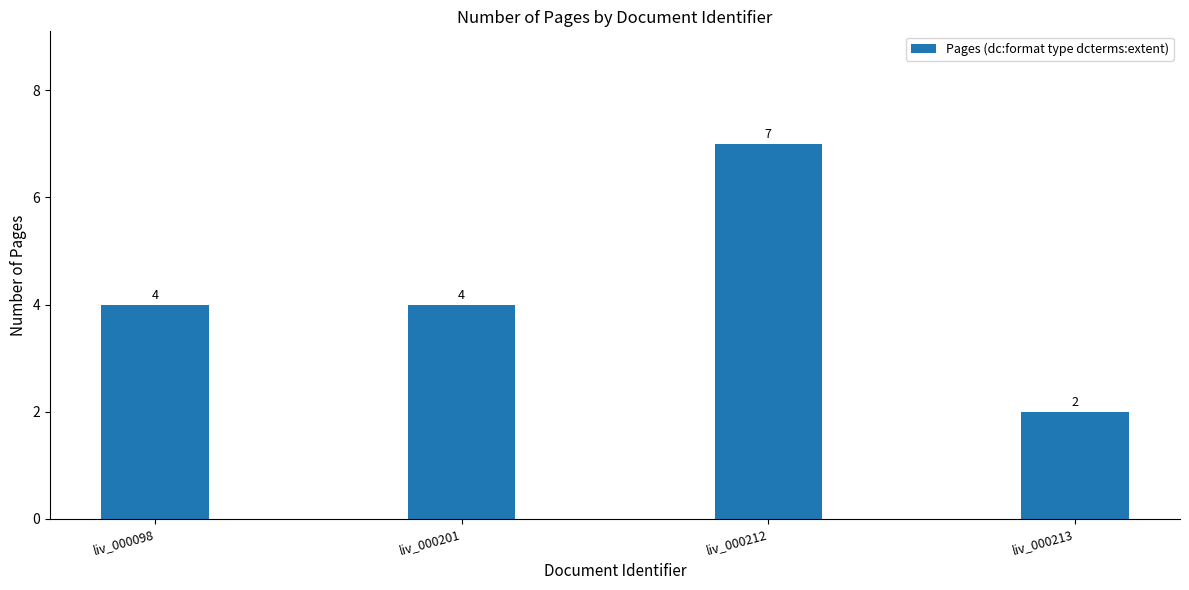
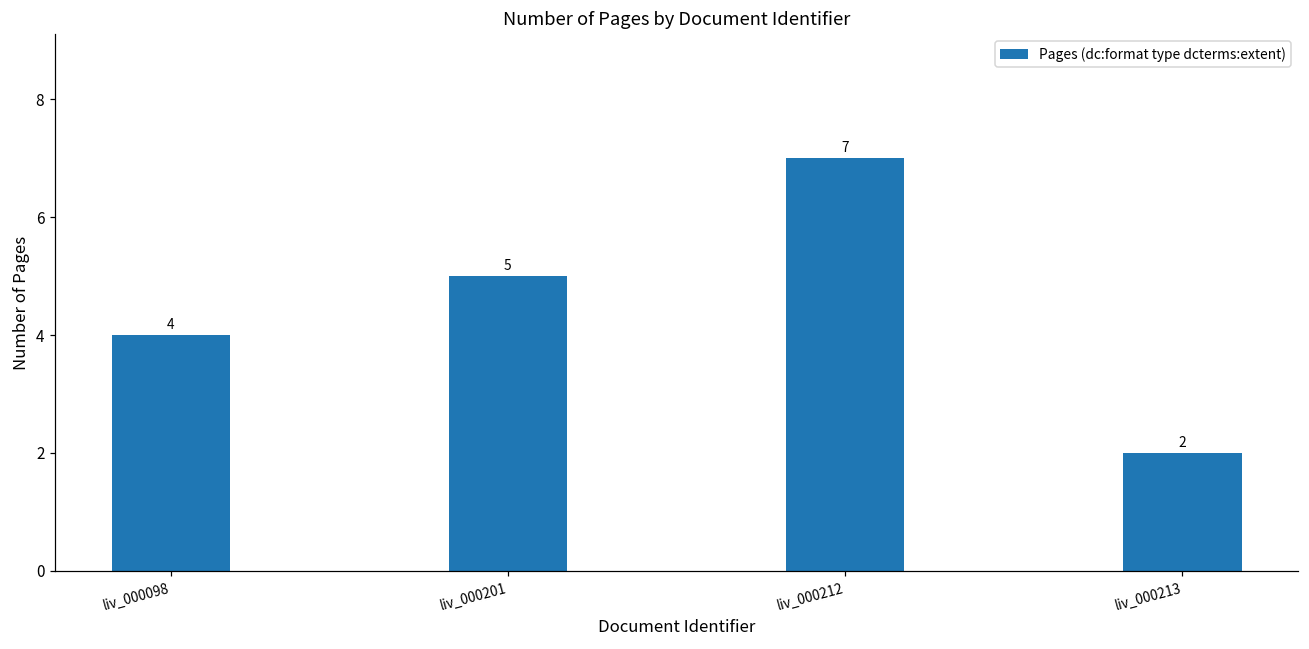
  {
    "liv_000098": 4,
-   "liv_000201": 4,
+   "liv_000201": 5,
    "liv_000212": 7,
    "liv_000213": 2
  }
